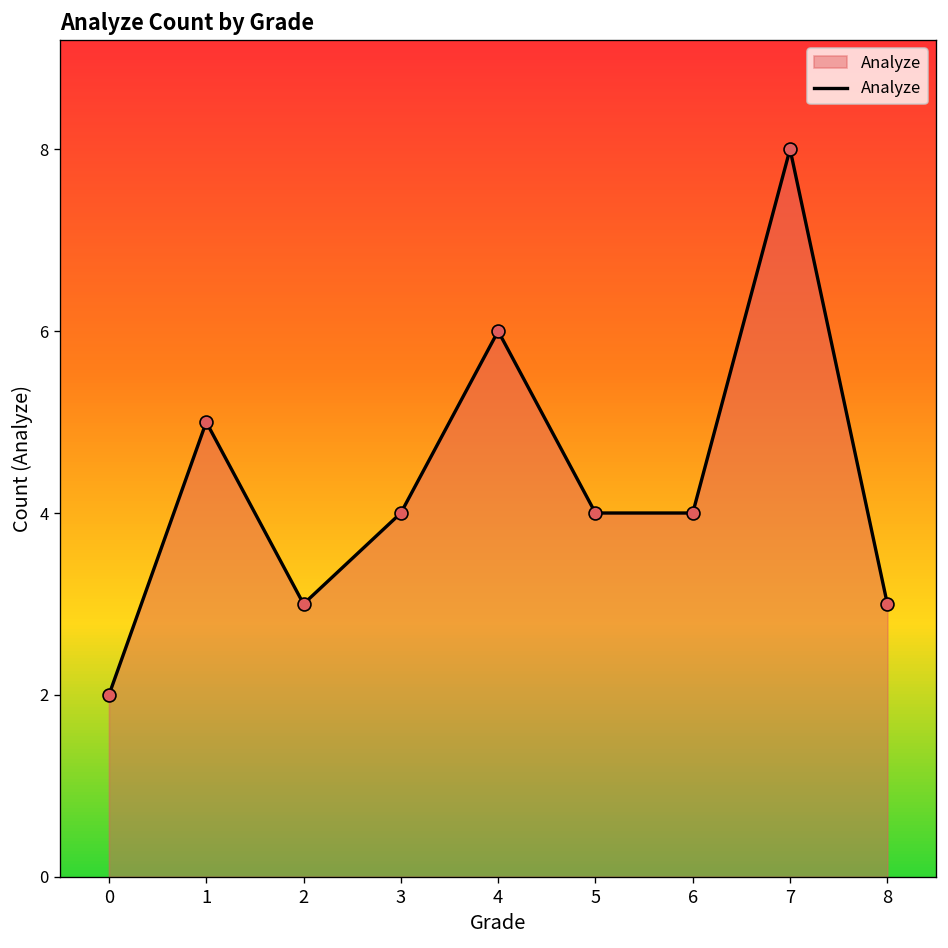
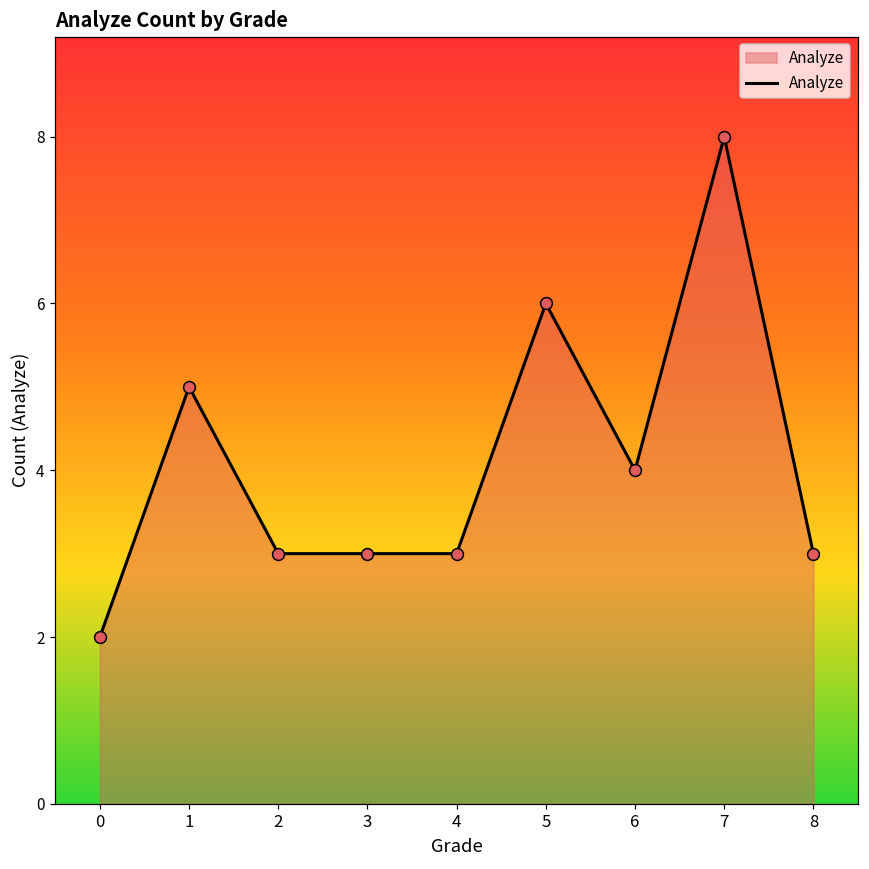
  {
    "0": 2,
    "1": 5,
    "2": 3,
-   "3": 4,
-   "4": 6,
-   "5": 4,
+   "3": 3,
+   "4": 3,
+   "5": 6,
    "6": 4,
    "7": 8,
    "8": 3
  }
